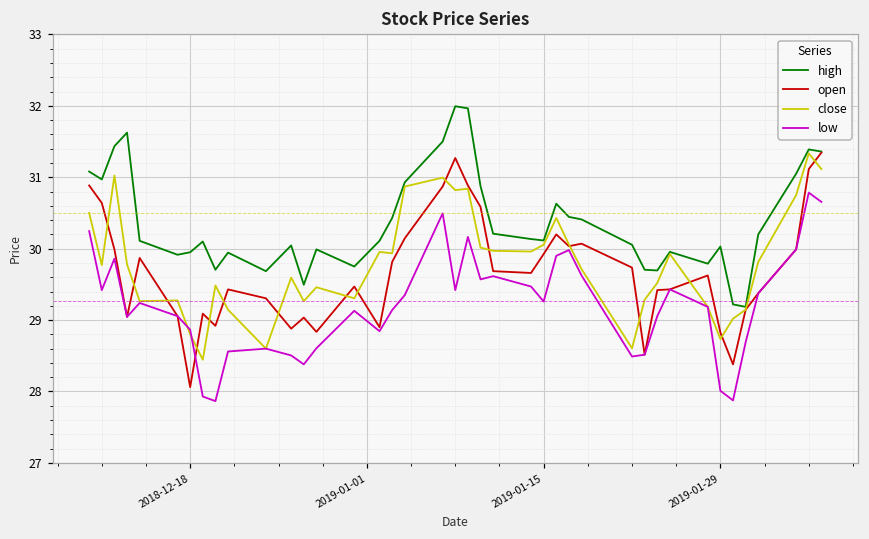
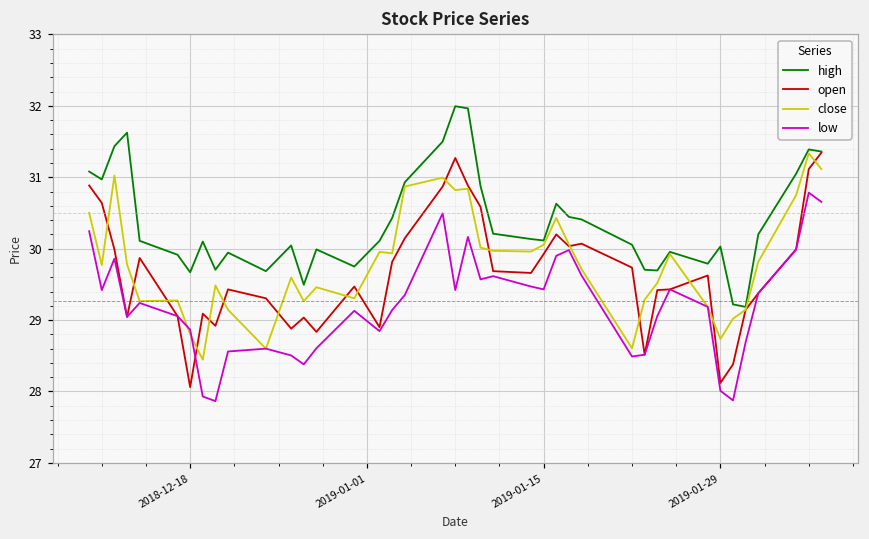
  {
    "high": {
-     "2018-12-18": 30.0,
+     "2018-12-18": 29.7,
      "2019-01-15": 30.1,
      "2019-01-29": 30.0
    },
    "open": {
      "2018-12-18": 28.1,
      "2019-01-15": 29.9,
-     "2019-01-29": 28.8
+     "2019-01-29": 28.1
    },
    "close": {
      "2018-12-18": 28.8,
      "2019-01-15": 30.1,
      "2019-01-29": 28.7
    },
    "low": {
      "2018-12-18": 28.9,
-     "2019-01-15": 29.3,
+     "2019-01-15": 29.4,
      "2019-01-29": 28.0
    }
  }
